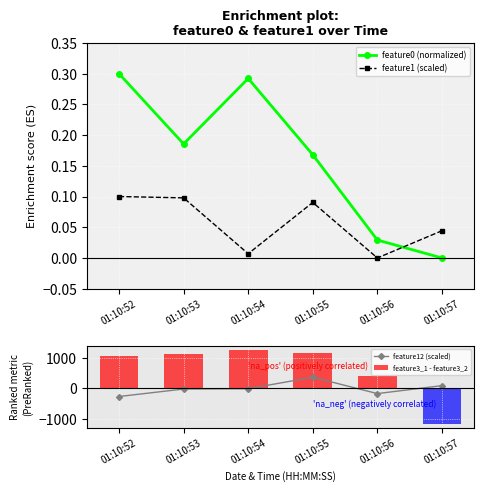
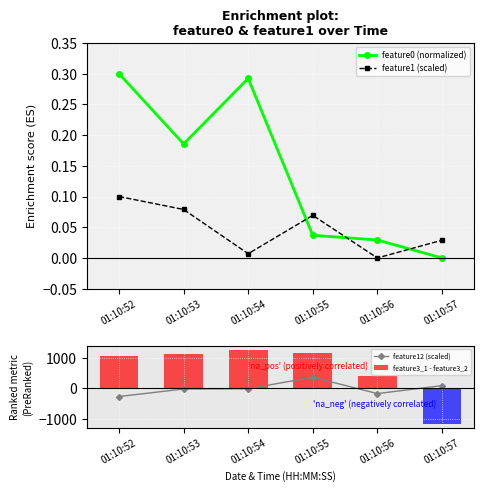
  {
    "Enrichment plot: feature0 & feature1 over Time": {
      "feature0 (normalized)": {
        "01:10:52": 0.30,
        "01:10:53": 0.19,
        "01:10:54": 0.29,
-       "01:10:55": 0.17,
+       "01:10:55": 0.04,
        "01:10:56": 0.03,
        "01:10:57": 0.00
      },
      "feature1 (scaled)": {
        "01:10:52": 0.10,
-       "01:10:53": 0.10,
+       "01:10:53": 0.08,
        "01:10:54": 0.01,
-       "01:10:55": 0.09,
+       "01:10:55": 0.07,
        "01:10:56": 0.00,
-       "01:10:57": 0.04
+       "01:10:57": 0.03
      }
    }
  }
